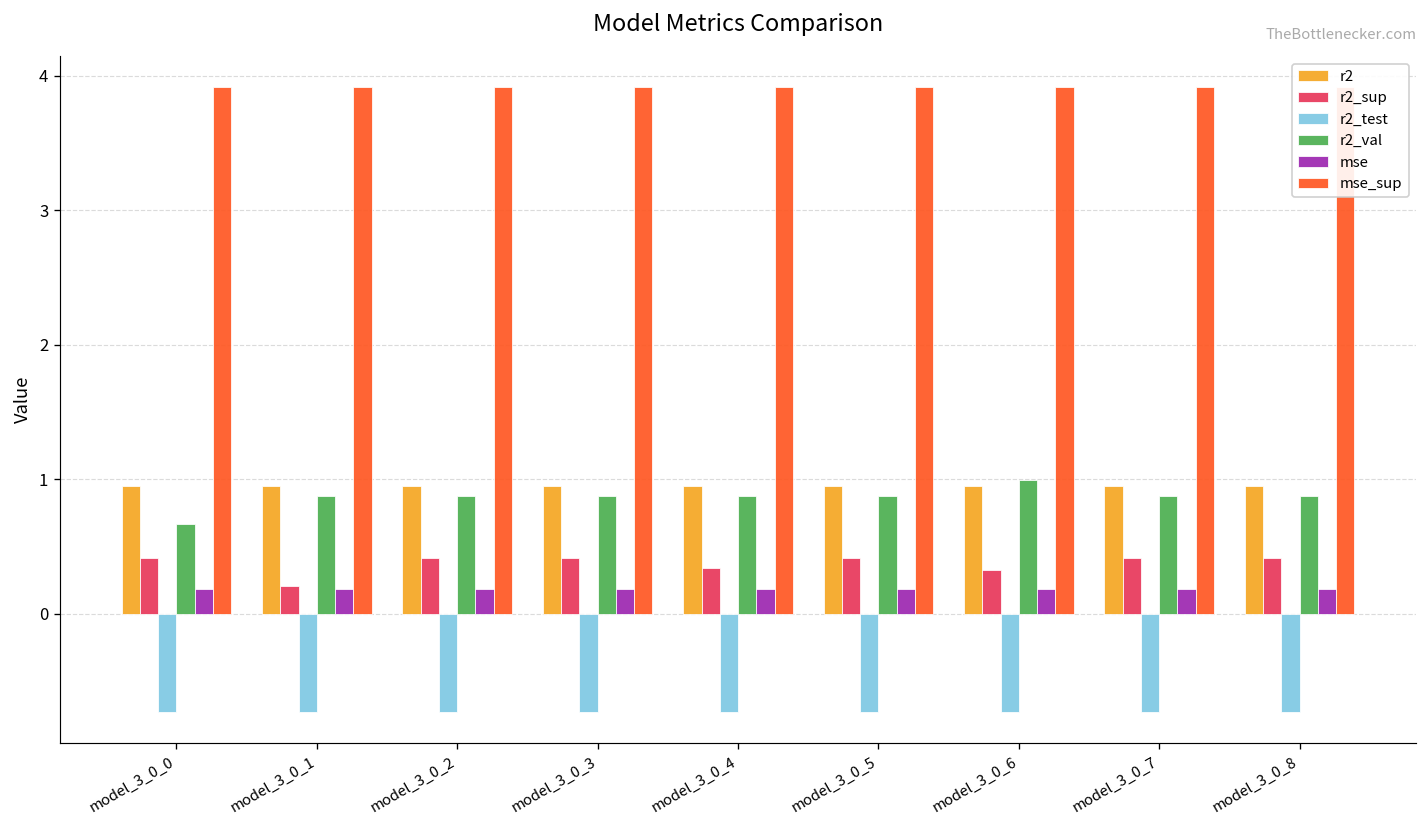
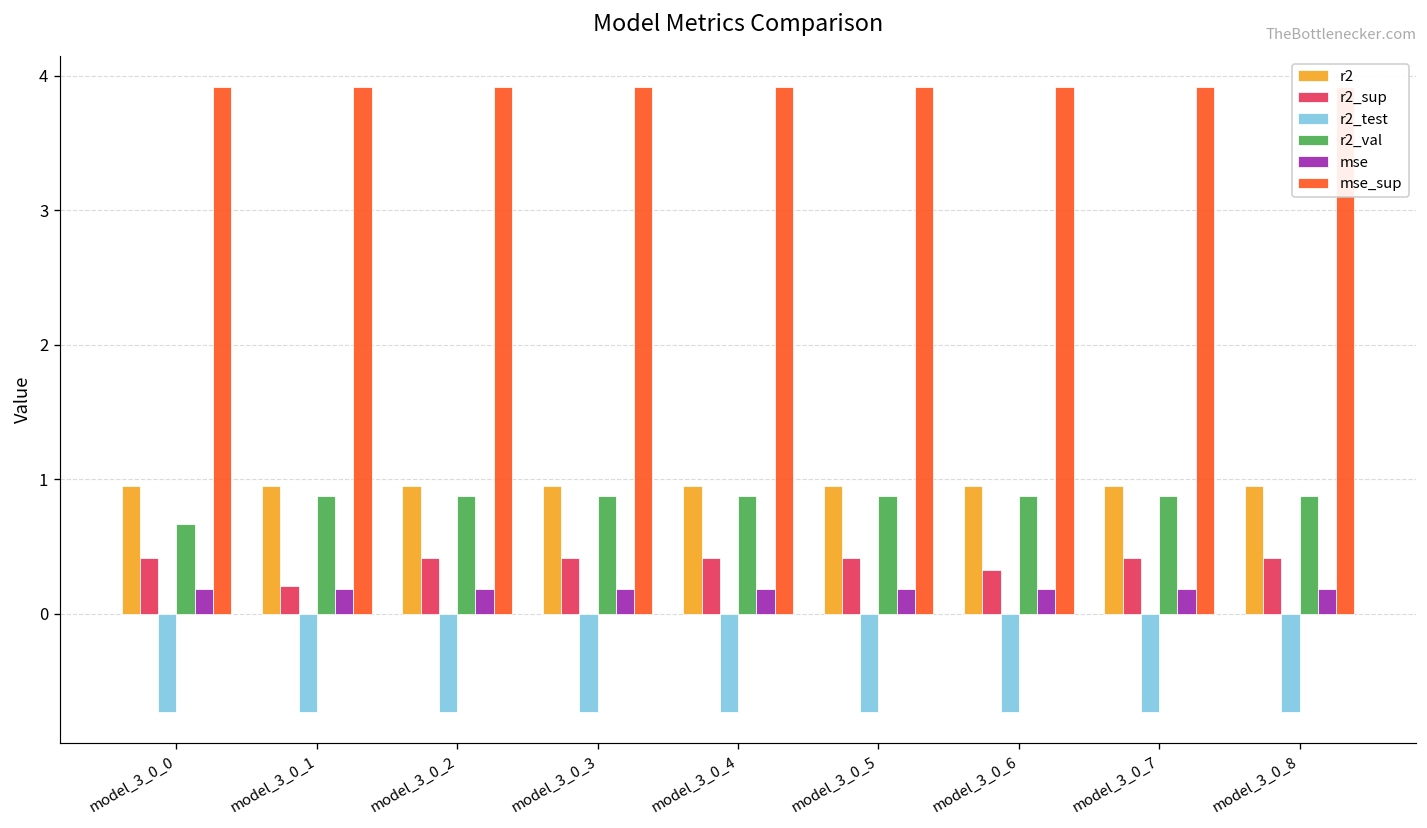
  {
    "r2": {
      "model_3_0_0": 0.95,
      "model_3_0_1": 0.95,
      "model_3_0_2": 0.95,
      "model_3_0_3": 0.95,
      "model_3_0_4": 0.95,
      "model_3_0_5": 0.95,
      "model_3_0_6": 0.95,
      "model_3_0_7": 0.95,
      "model_3_0_8": 0.95
    },
    "r2_sup": {
      "model_3_0_0": 0.41,
      "model_3_0_1": 0.21,
      "model_3_0_2": 0.41,
      "model_3_0_3": 0.41,
-     "model_3_0_4": 0.34,
+     "model_3_0_4": 0.41,
      "model_3_0_5": 0.41,
      "model_3_0_6": 0.33,
      "model_3_0_7": 0.41,
      "model_3_0_8": 0.41
    },
    "r2_test": {
      "model_3_0_0": -0.73,
      "model_3_0_1": -0.73,
      "model_3_0_2": -0.73,
      "model_3_0_3": -0.73,
      "model_3_0_4": -0.73,
      "model_3_0_5": -0.73,
      "model_3_0_6": -0.73,
      "model_3_0_7": -0.73,
      "model_3_0_8": -0.73
    },
    "r2_val": {
      "model_3_0_0": 0.67,
      "model_3_0_1": 0.88,
      "model_3_0_2": 0.88,
      "model_3_0_3": 0.88,
      "model_3_0_4": 0.88,
      "model_3_0_5": 0.88,
-     "model_3_0_6": 0.99,
+     "model_3_0_6": 0.88,
      "model_3_0_7": 0.88,
      "model_3_0_8": 0.88
    },
    "mse": {
      "model_3_0_0": 0.18,
      "model_3_0_1": 0.18,
      "model_3_0_2": 0.18,
      "model_3_0_3": 0.18,
      "model_3_0_4": 0.18,
      "model_3_0_5": 0.18,
      "model_3_0_6": 0.18,
      "model_3_0_7": 0.18,
      "model_3_0_8": 0.18
    },
    "mse_sup": {
      "model_3_0_0": 3.91,
      "model_3_0_1": 3.91,
      "model_3_0_2": 3.91,
      "model_3_0_3": 3.91,
      "model_3_0_4": 3.91,
      "model_3_0_5": 3.91,
      "model_3_0_6": 3.91,
      "model_3_0_7": 3.91
    }
  }
